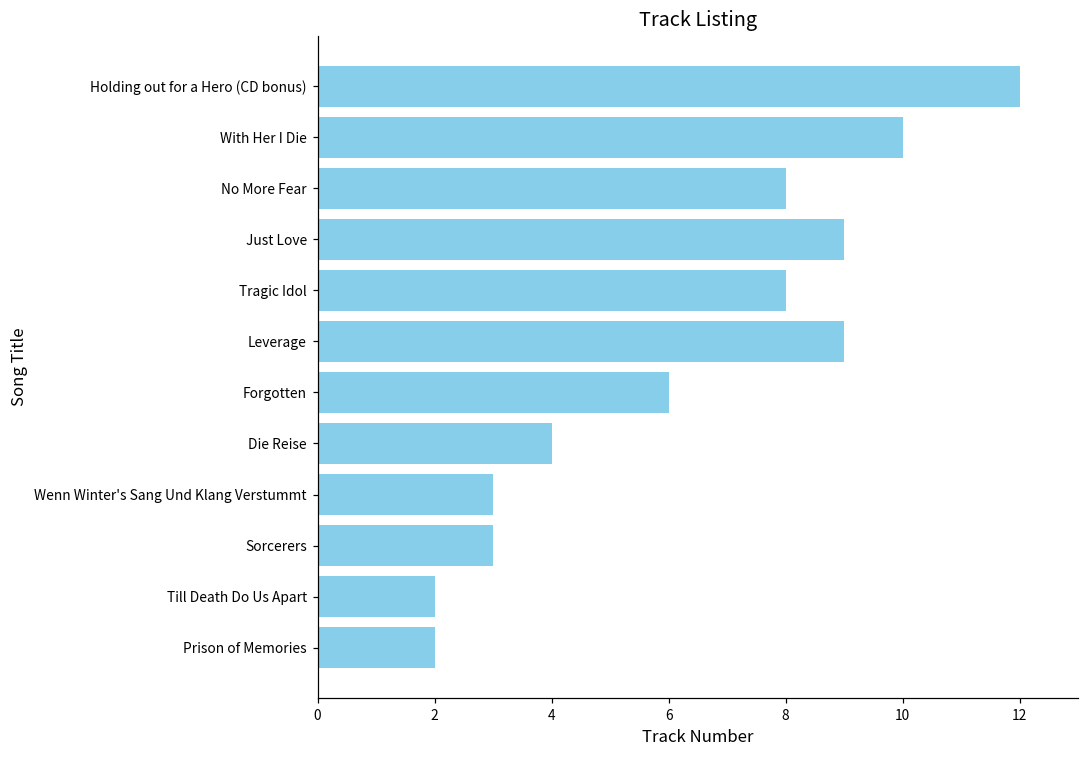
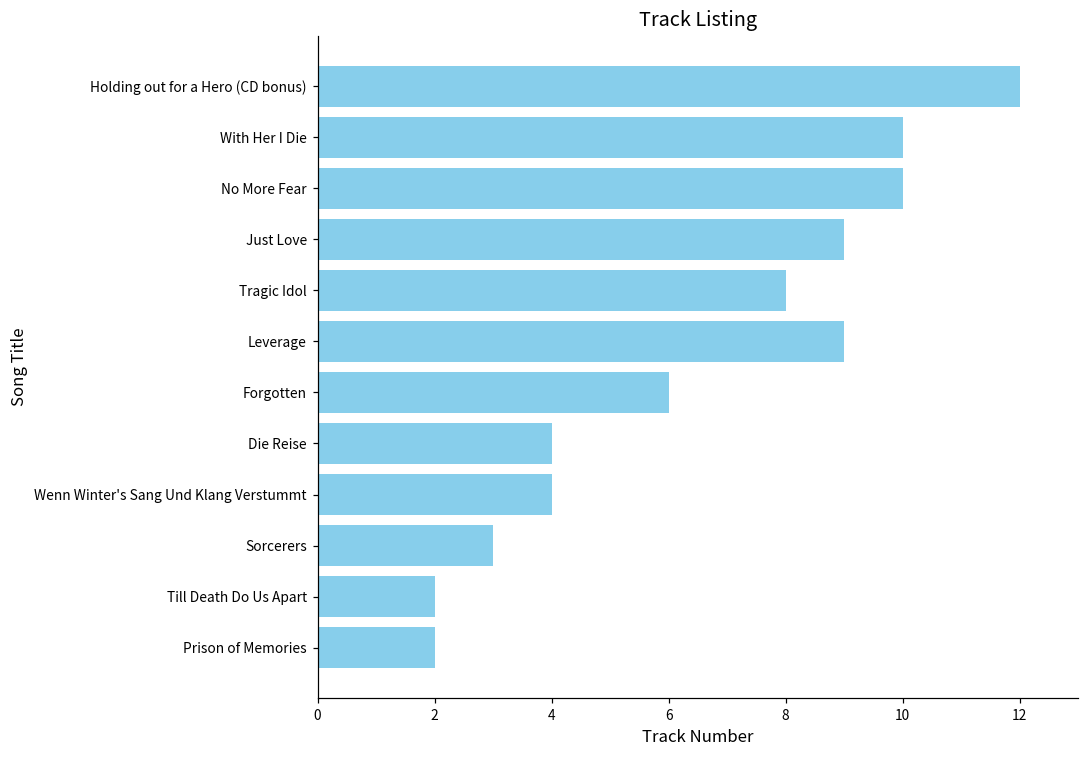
  {
    "Holding out for a Hero (CD bonus)": 12,
    "With Her I Die": 10,
-   "No More Fear": 8,
+   "No More Fear": 10,
    "Just Love": 9,
    "Tragic Idol": 8,
    "Leverage": 9,
    "Forgotten": 6,
    "Die Reise": 4,
-   "Wenn Winter's Sang Und Klang Verstummt": 3,
+   "Wenn Winter's Sang Und Klang Verstummt": 4,
    "Sorcerers": 3,
    "Till Death Do Us Apart": 2,
    "Prison of Memories": 2
  }
